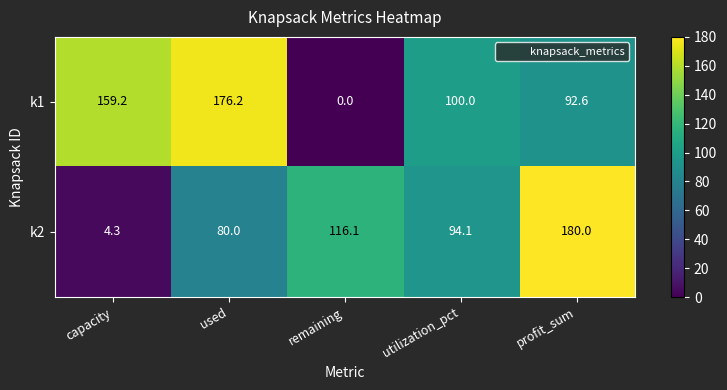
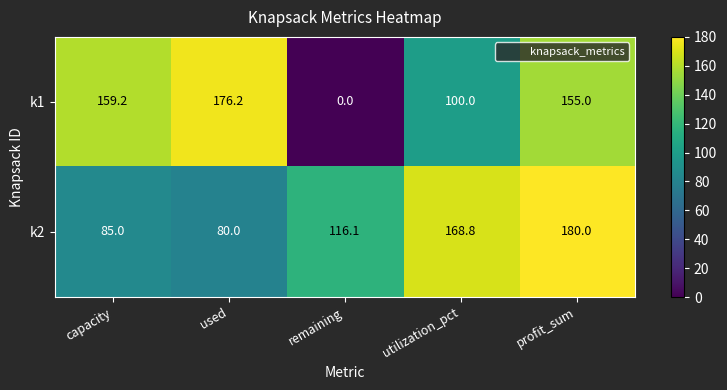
  {
    "k1": {
      "capacity": 159.2,
      "used": 176.2,
      "remaining": 0.0,
      "utilization_pct": 100.0,
-     "profit_sum": 92.6
+     "profit_sum": 155.0
    },
    "k2": {
-     "capacity": 4.3,
+     "capacity": 85.0,
      "used": 80.0,
      "remaining": 116.1,
-     "utilization_pct": 94.1,
+     "utilization_pct": 168.8,
      "profit_sum": 180.0
    }
  }
